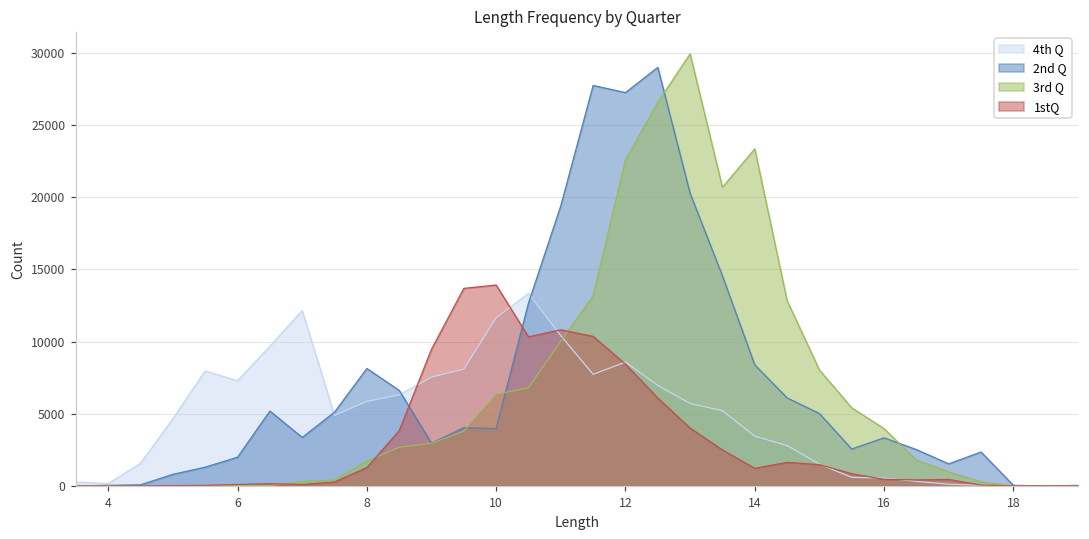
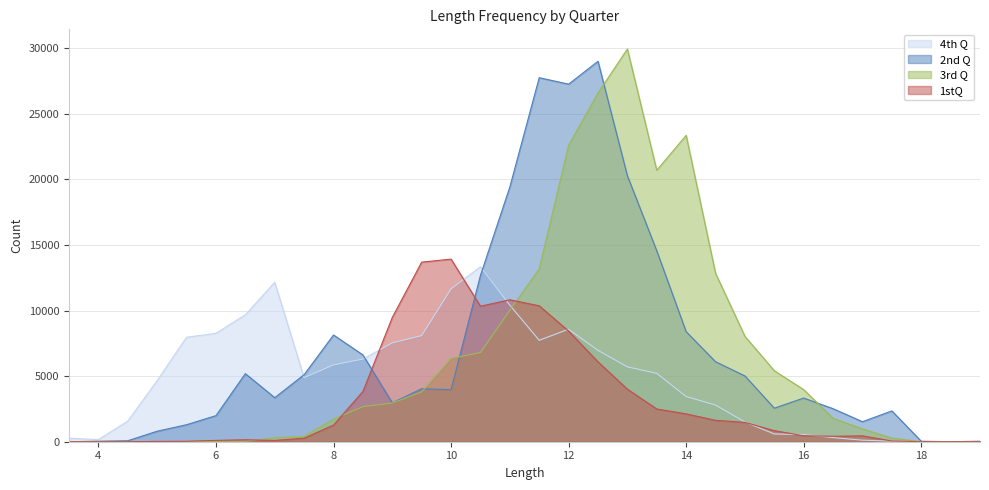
  {
    "4th Q": {
-     "6": 7300,
+     "6": 8300,
      "8": 5900,
      "10": 11700,
      "14": 3400
    },
    "2nd Q": {
      "6": 2000,
      "8": 8100,
      "10": 4000,
      "12": 27300,
      "14": 8400,
      "16": 3300
    },
    "3rd Q": {
      "8": 1700,
      "10": 6400,
      "12": 22600,
      "14": 23400,
      "16": 4000
    },
    "1stQ": {
      "8": 1300,
      "10": 13900,
-     "14": 1200
+     "14": 2100
    }
  }
